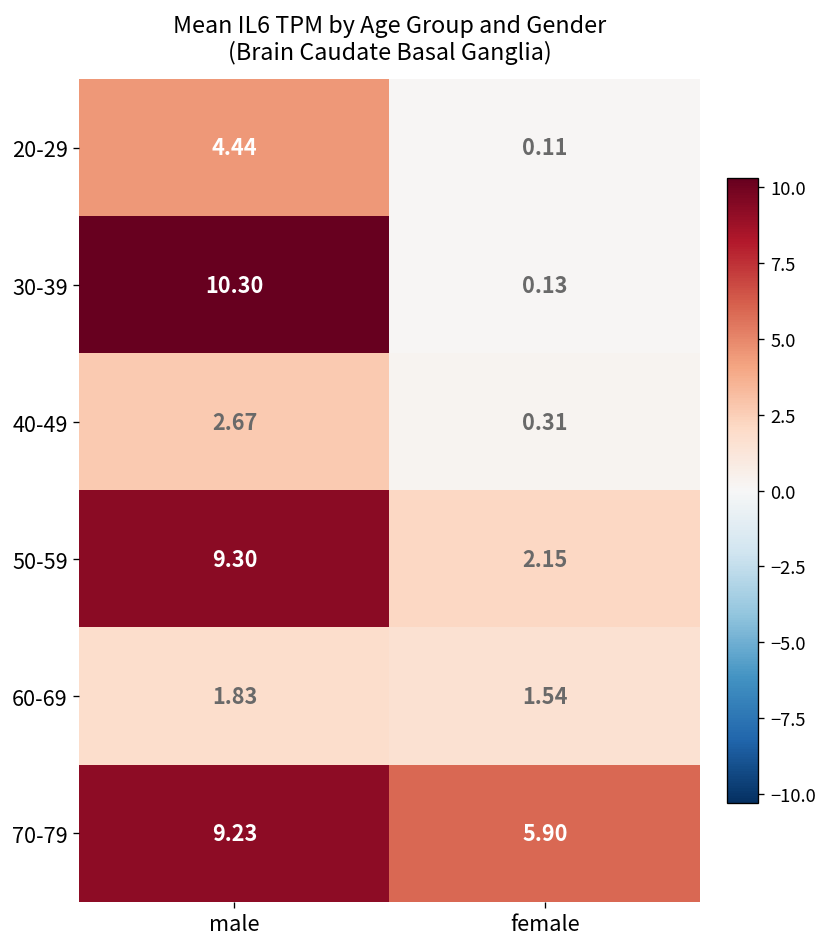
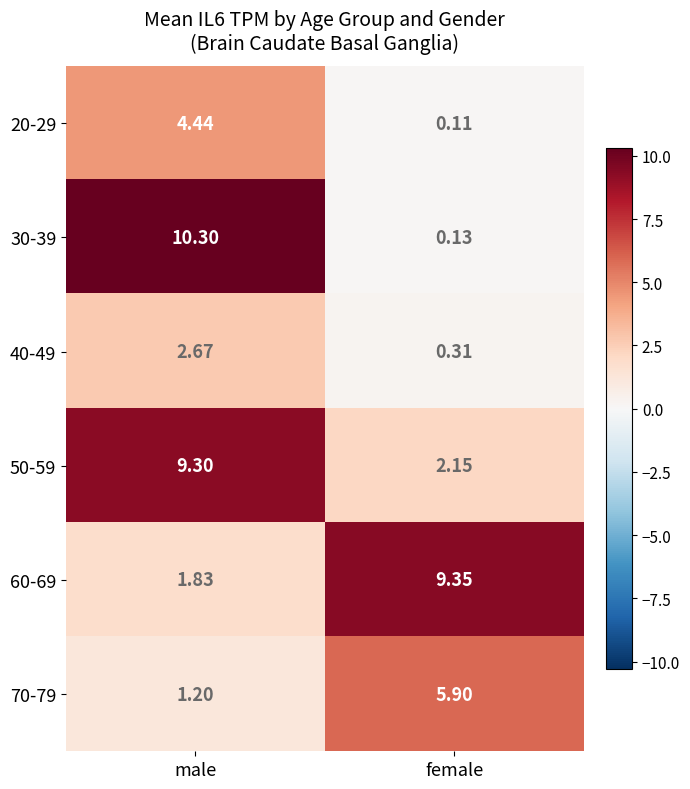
  {
    "20-29": {
      "male": 4.44,
      "female": 0.11
    },
    "30-39": {
      "male": 10.30,
      "female": 0.13
    },
    "40-49": {
      "male": 2.67,
      "female": 0.31
    },
    "50-59": {
      "male": 9.30,
      "female": 2.15
    },
    "60-69": {
      "male": 1.83,
-     "female": 1.54
+     "female": 9.35
    },
    "70-79": {
-     "male": 9.23,
+     "male": 1.20,
      "female": 5.90
    }
  }
